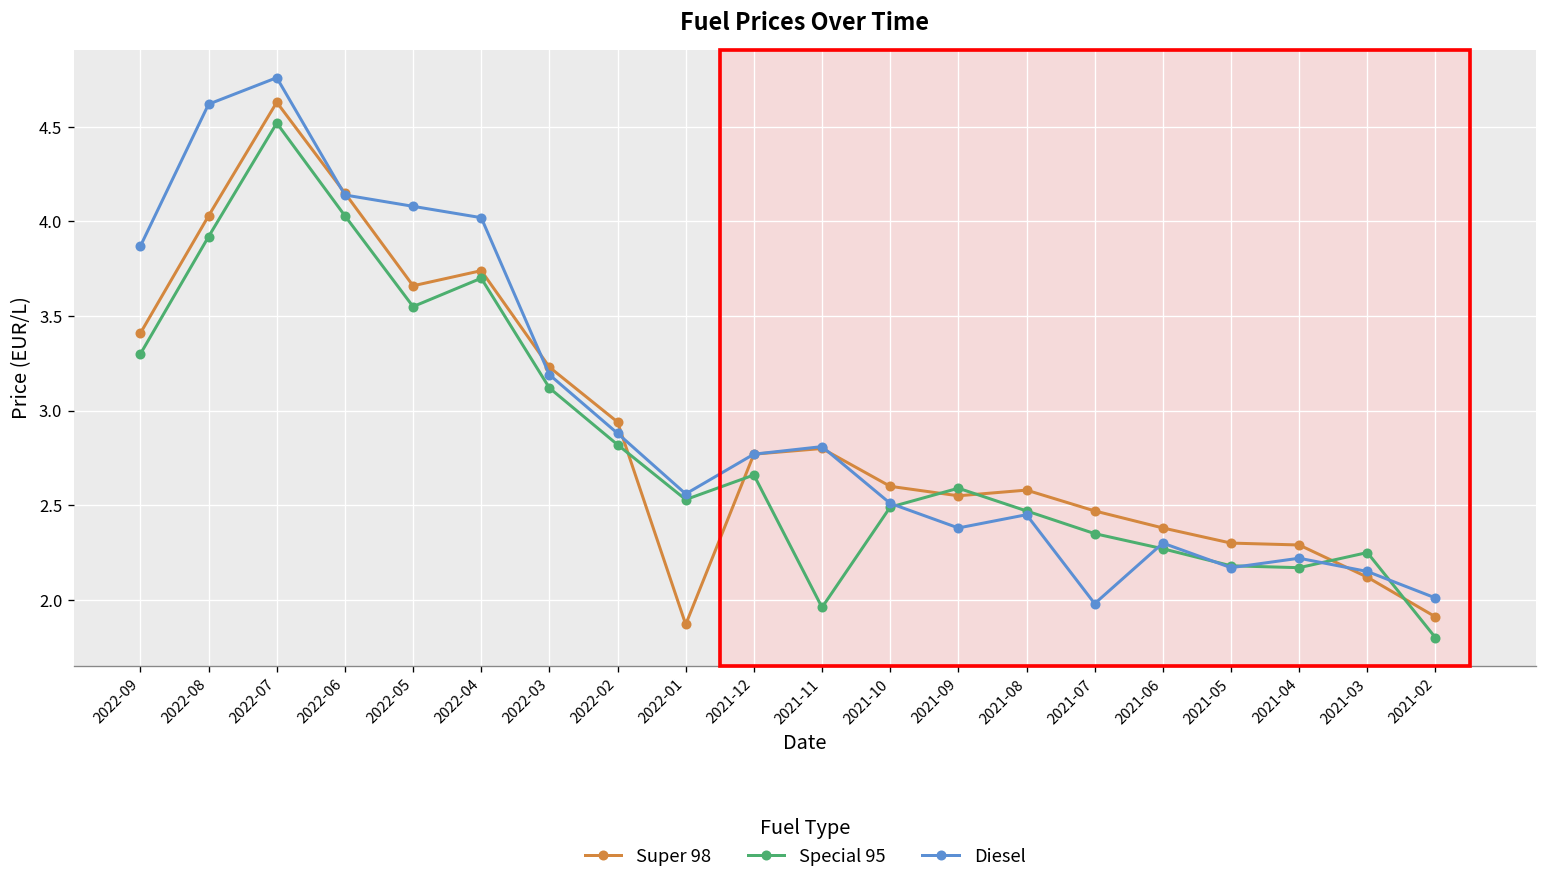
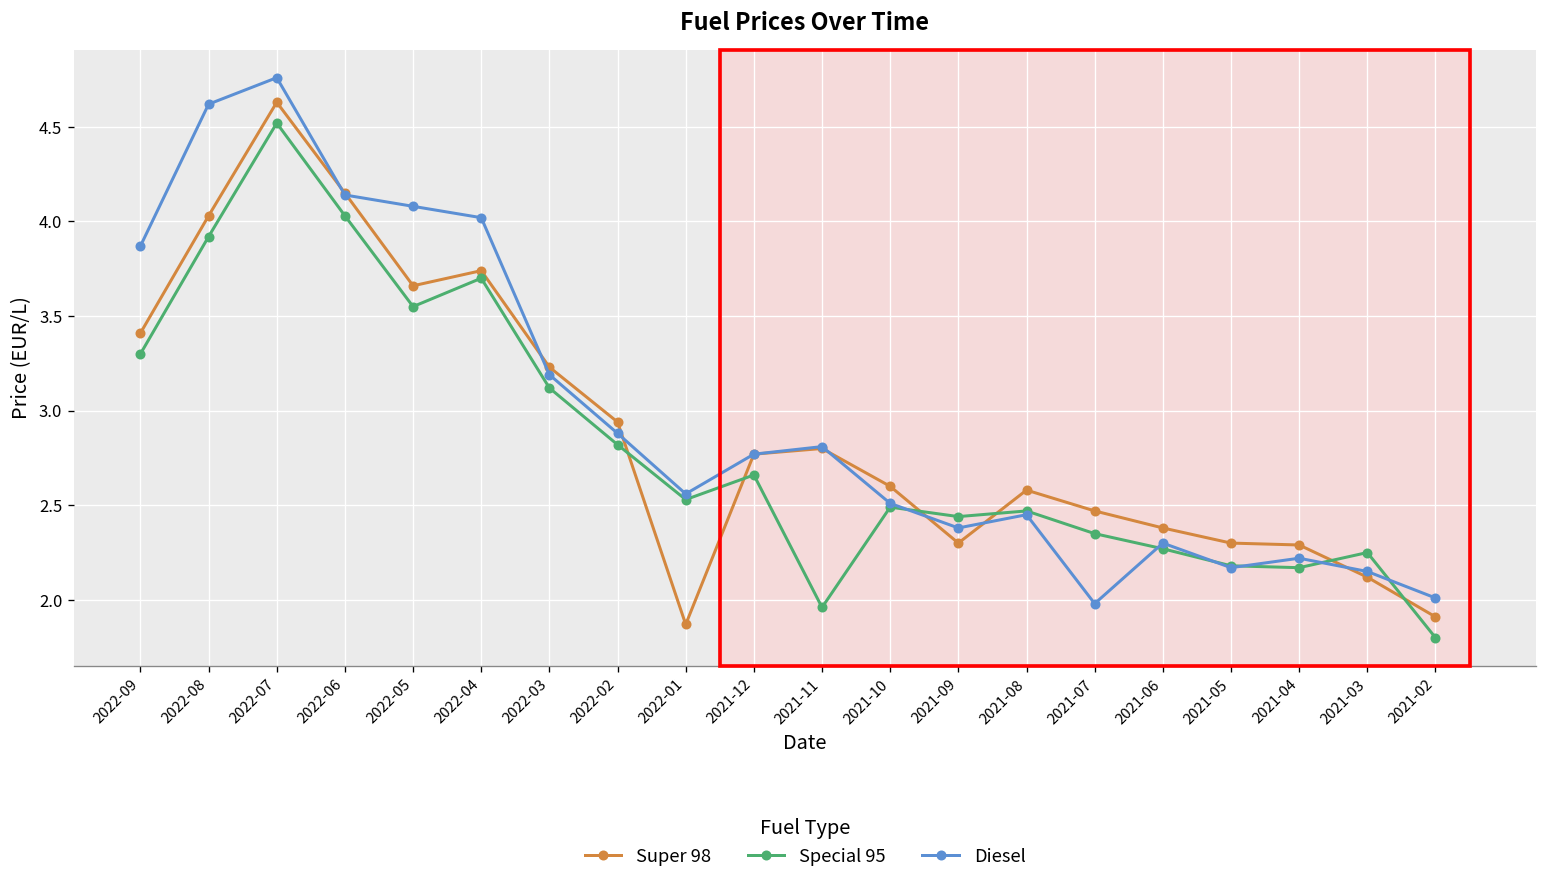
  {
    "Super 98": {
      "2022-09": 3.41,
      "2022-08": 4.03,
      "2022-07": 4.63,
      "2022-05": 3.66,
      "2022-04": 3.74,
      "2022-03": 3.23,
      "2022-02": 2.94,
      "2022-01": 1.87,
      "2021-10": 2.60,
-     "2021-09": 2.55,
+     "2021-09": 2.30,
      "2021-08": 2.58,
      "2021-07": 2.47,
      "2021-06": 2.38,
      "2021-05": 2.30,
      "2021-04": 2.29,
      "2021-03": 2.12,
      "2021-02": 1.91
    },
    "Special 95": {
      "2022-09": 3.30,
      "2022-08": 3.92,
      "2022-07": 4.52,
      "2022-06": 4.03,
      "2022-05": 3.55,
      "2022-04": 3.70,
      "2022-03": 3.12,
      "2022-02": 2.82,
      "2022-01": 2.53,
      "2021-12": 2.66,
      "2021-11": 1.96,
      "2021-10": 2.49,
-     "2021-09": 2.59,
+     "2021-09": 2.44,
      "2021-08": 2.47,
      "2021-07": 2.35,
      "2021-06": 2.27,
      "2021-04": 2.17,
      "2021-03": 2.25,
      "2021-02": 1.80
    },
    "Diesel": {
      "2022-09": 3.87,
      "2022-08": 4.62,
      "2022-07": 4.76,
      "2022-05": 4.08,
      "2022-04": 4.02,
      "2022-03": 3.19,
      "2022-02": 2.88,
      "2022-01": 2.56,
      "2021-10": 2.51,
      "2021-09": 2.38,
      "2021-08": 2.45,
      "2021-07": 1.98,
      "2021-06": 2.30,
      "2021-04": 2.22,
      "2021-03": 2.15,
      "2021-02": 2.01
    }
  }
